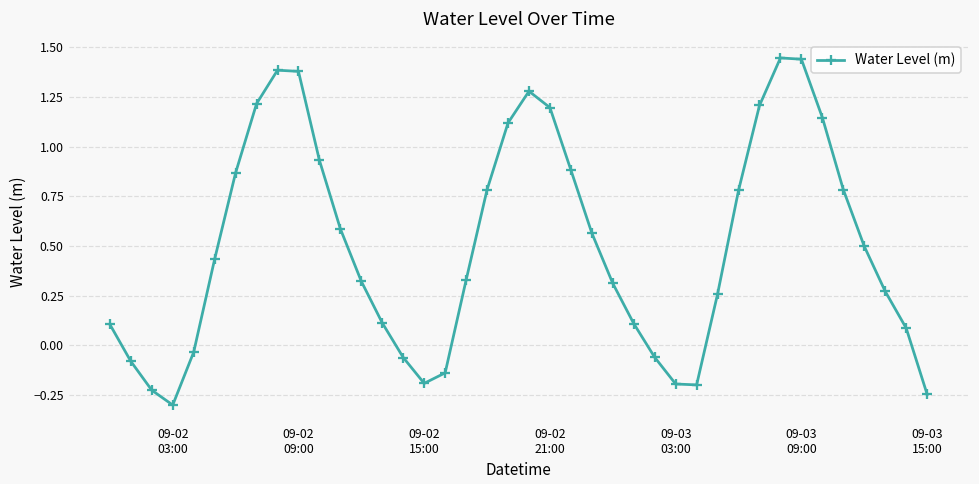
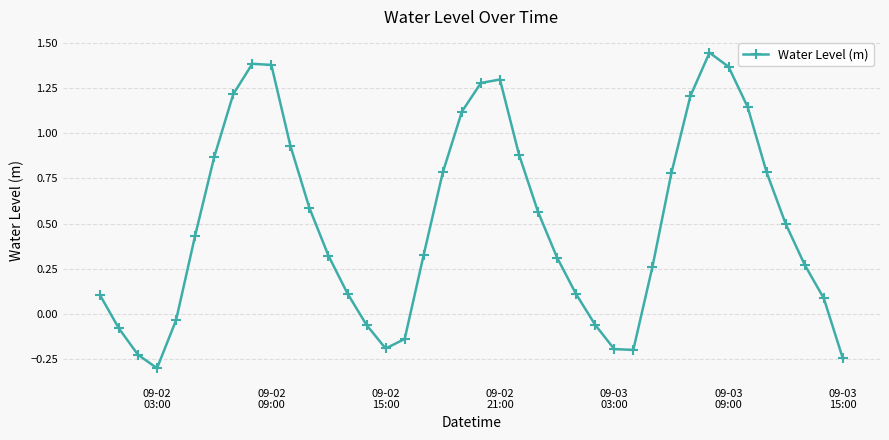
  {
    "09-02 03:00": -0.30,
    "09-02 09:00": 1.38,
    "09-02 15:00": -0.19,
-   "09-02 21:00": 1.20,
+   "09-02 21:00": 1.30,
    "09-03 03:00": -0.19,
-   "09-03 09:00": 1.44,
+   "09-03 09:00": 1.37,
    "09-03 15:00": -0.25
  }
